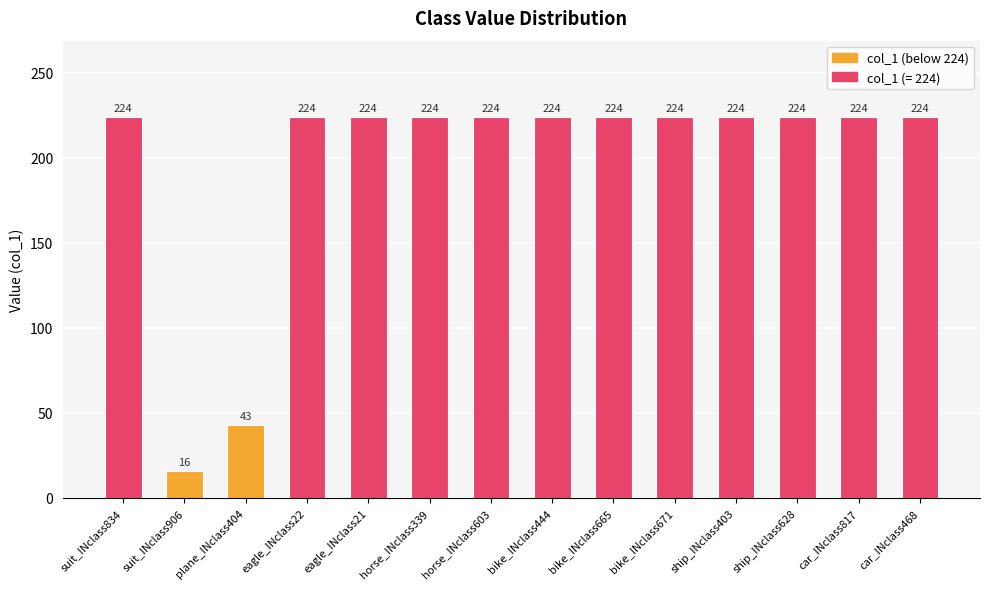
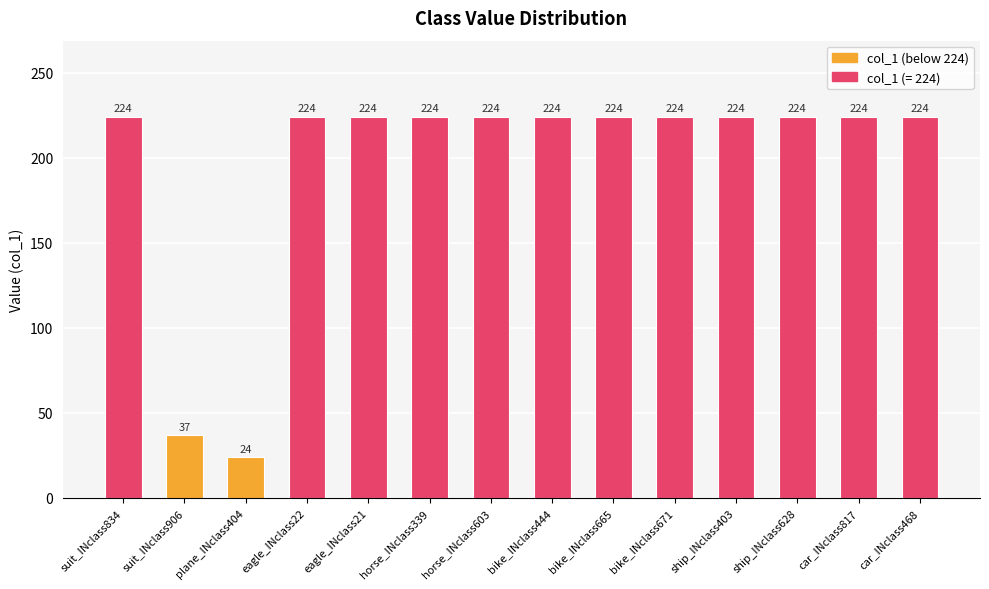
  {
    "suit_INclass834": 224,
-   "suit_INclass906": 16,
-   "plane_INclass404": 43,
+   "suit_INclass906": 37,
+   "plane_INclass404": 24,
    "eagle_INclass22": 224,
    "eagle_INclass21": 224,
    "horse_INclass339": 224,
    "horse_INclass603": 224,
    "bike_INclass444": 224,
    "bike_INclass665": 224,
    "bike_INclass671": 224,
    "ship_INclass403": 224,
    "ship_INclass628": 224,
    "car_INclass817": 224,
    "car_INclass468": 224
  }
